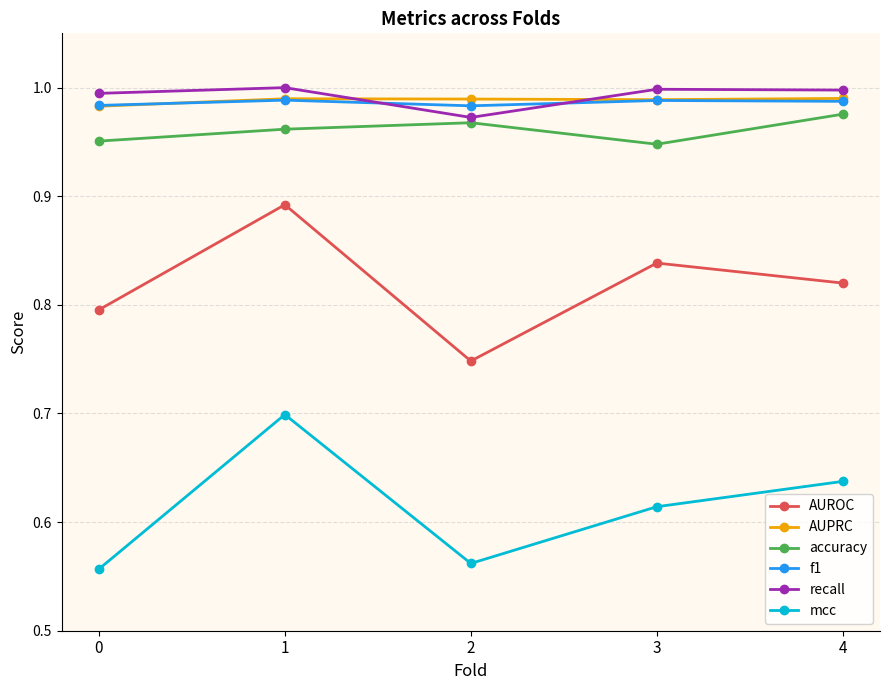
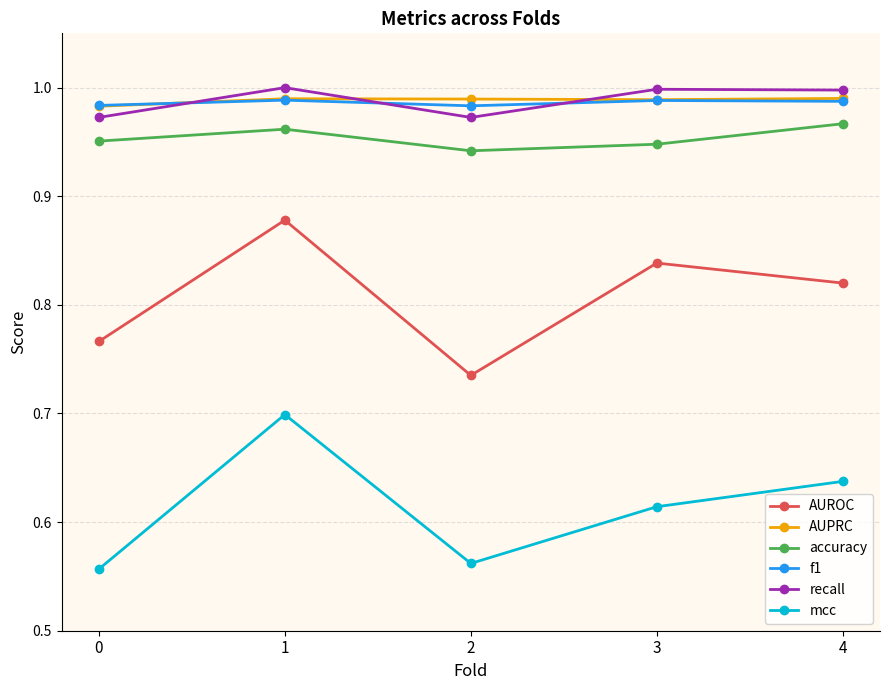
  {
    "AUROC": {
-     "0": 0.795,
-     "1": 0.892,
-     "2": 0.748,
+     "0": 0.766,
+     "1": 0.878,
+     "2": 0.735,
      "3": 0.838,
      "4": 0.820
    },
    "AUPRC": {
      "2": 0.989,
      "4": 0.990
    },
    "accuracy": {
      "0": 0.951,
      "1": 0.962,
-     "2": 0.968,
+     "2": 0.942,
      "3": 0.948,
-     "4": 0.976
+     "4": 0.967
    },
    "recall": {
-     "0": 0.995,
+     "0": 0.973,
      "1": 1.000,
      "2": 0.973,
      "3": 0.999,
      "4": 0.998
    }
  }
